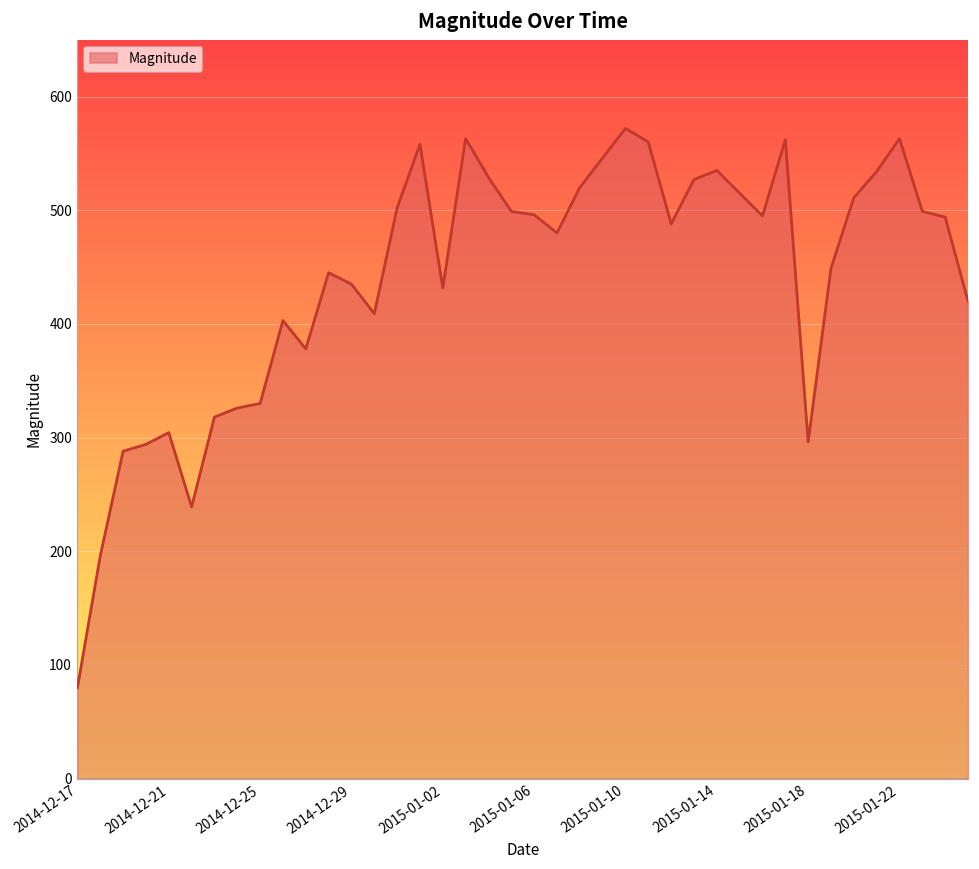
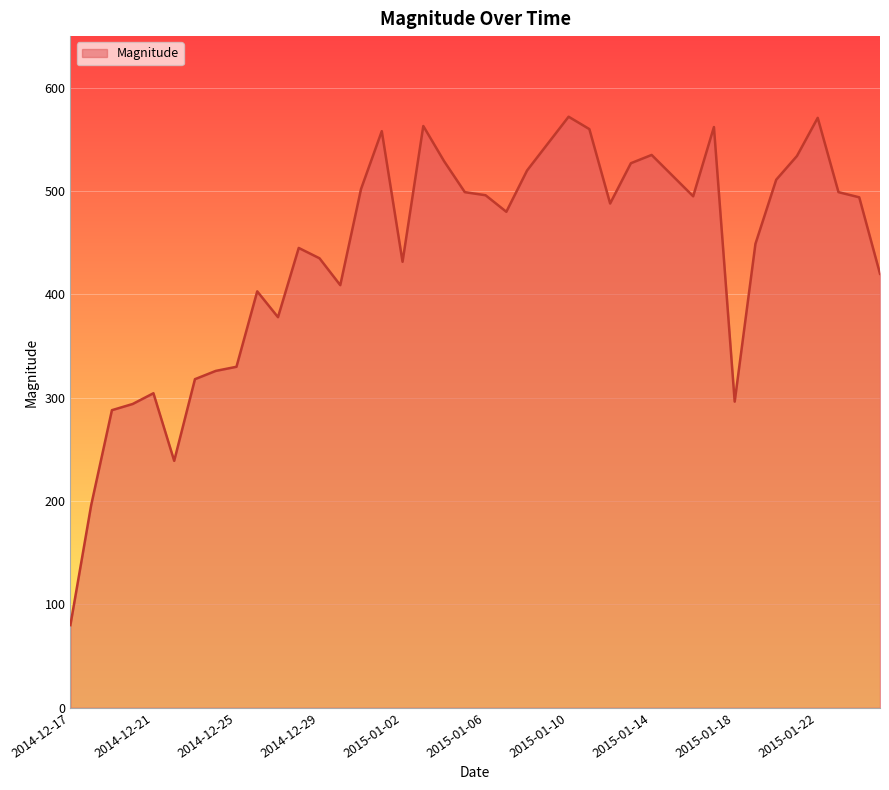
  {
    "2014-12-17": 80,
    "2014-12-21": 304,
    "2014-12-25": 330,
    "2014-12-29": 435,
    "2015-01-02": 432,
    "2015-01-06": 496,
    "2015-01-10": 572,
    "2015-01-14": 535,
    "2015-01-18": 296,
-   "2015-01-22": 563
+   "2015-01-22": 571
  }
